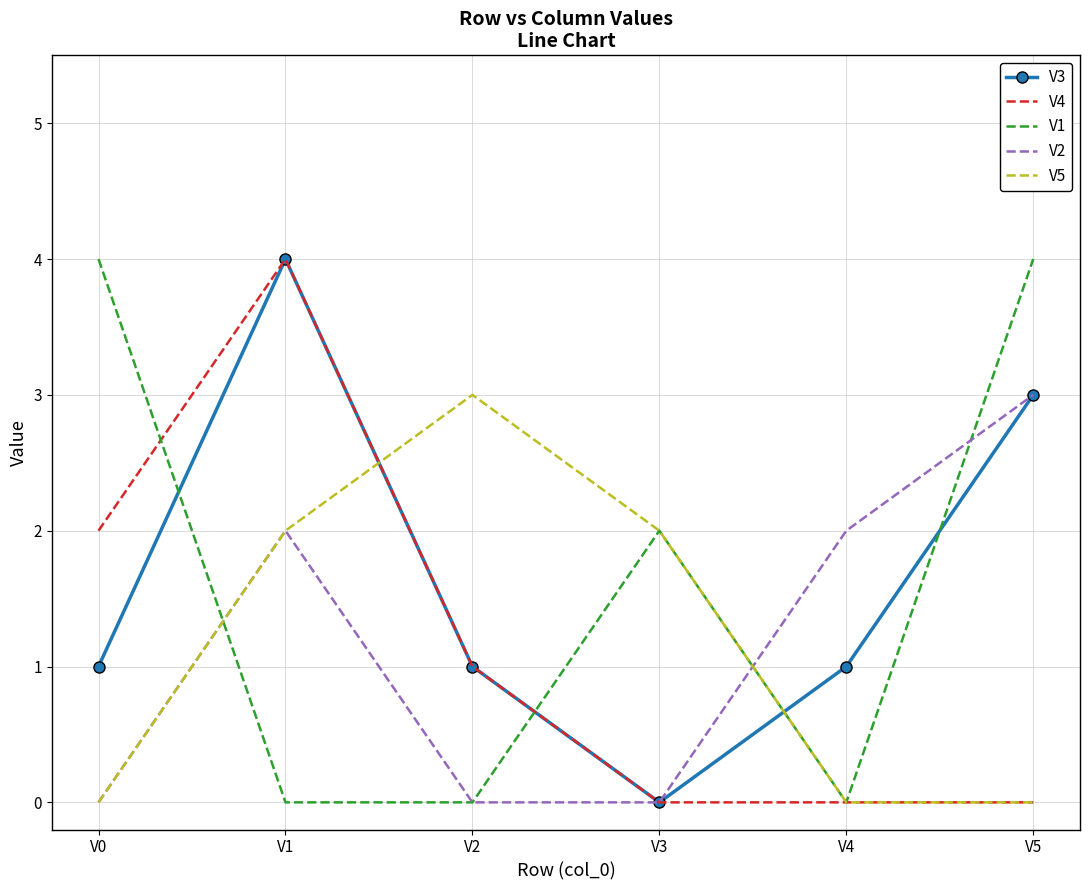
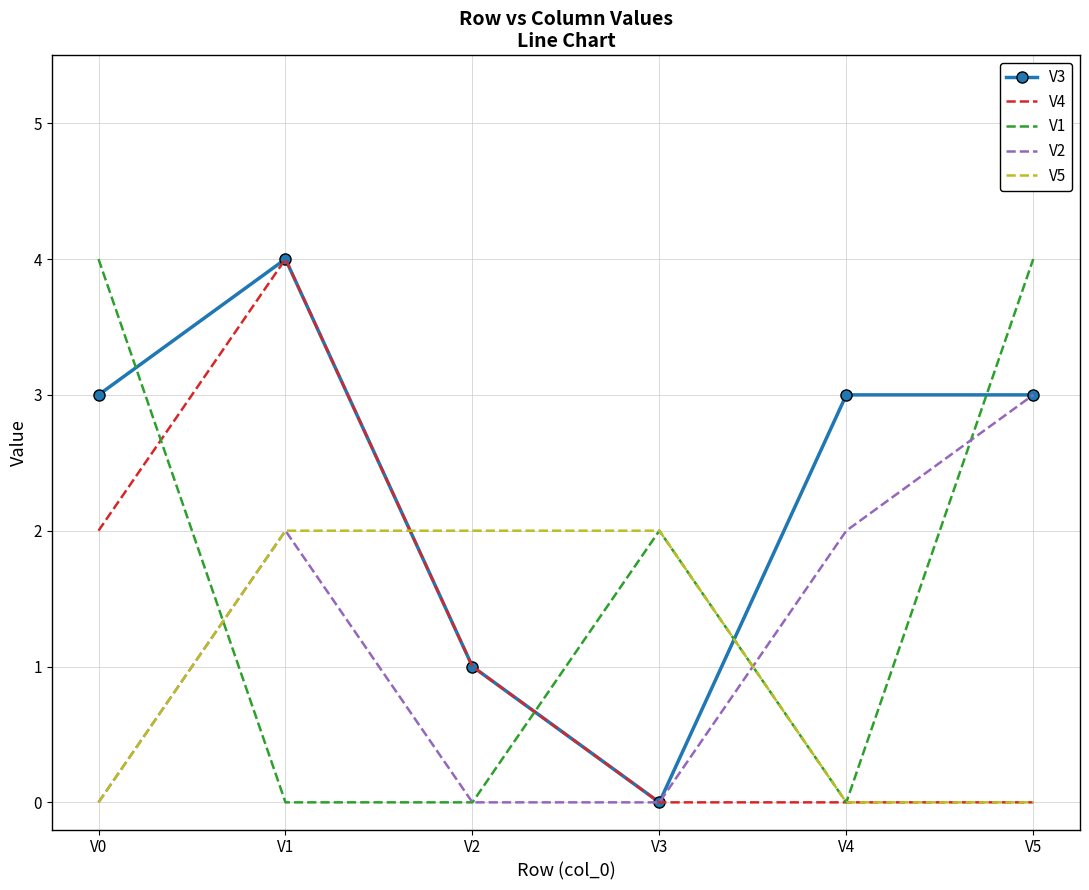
  {
    "V3": {
-     "V0": 1,
-     "V4": 1
+     "V0": 3,
+     "V4": 3
    },
    "V4": {
      "V0": 2
    },
    "V1": {
      "V0": 4,
      "V1": 0,
      "V5": 4
    },
    "V2": {
      "V4": 2
    },
    "V5": {
-     "V2": 3
+     "V2": 2
    }
  }
